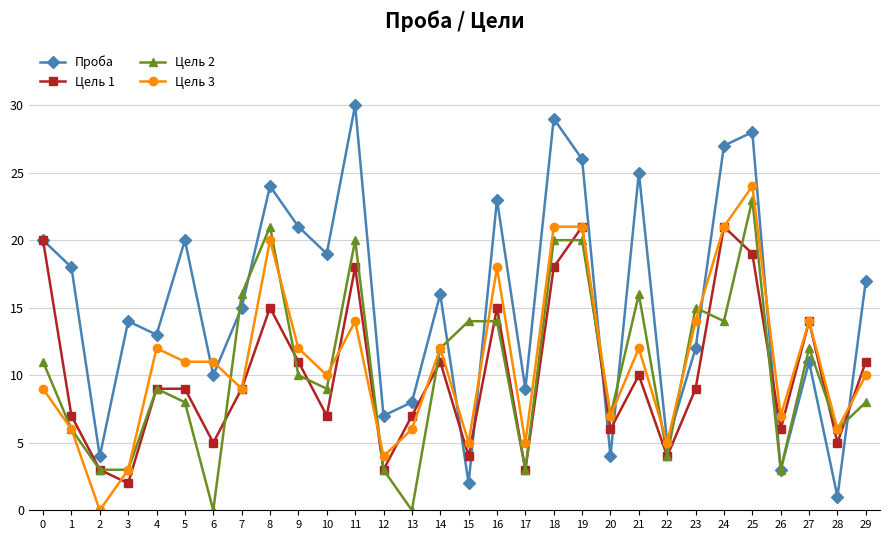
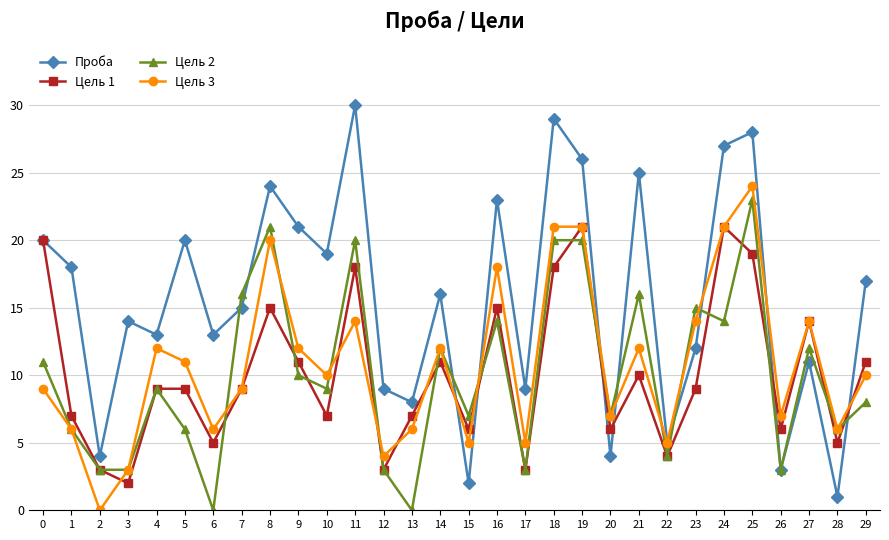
  {
    "Проба": {
      "1": 18,
      "2": 4,
      "3": 14,
      "4": 13,
      "5": 20,
-     "6": 10,
+     "6": 13,
      "7": 15,
      "8": 24,
      "9": 21,
      "10": 19,
      "11": 30,
-     "12": 7,
+     "12": 9,
      "13": 8,
      "14": 16,
      "15": 2,
      "16": 23,
      "17": 9,
      "18": 29,
      "19": 26,
      "20": 4,
      "21": 25,
      "23": 12,
      "24": 27,
      "25": 28,
      "27": 11,
      "28": 1,
      "29": 17
    },
    "Цель 1": {
      "1": 7,
      "3": 2,
      "5": 9,
      "6": 5,
      "8": 15,
      "9": 11,
      "10": 7,
      "11": 18,
      "13": 7,
      "14": 11,
-     "15": 4,
+     "15": 6,
      "16": 15,
      "18": 18,
      "20": 6,
      "21": 10,
      "23": 9,
      "25": 19,
      "26": 6,
      "28": 5,
      "29": 11
    },
    "Цель 2": {
      "0": 11,
-     "5": 8,
+     "5": 6,
      "6": 0,
      "7": 16,
      "8": 21,
      "9": 10,
      "10": 9,
      "11": 20,
      "13": 0,
-     "15": 14,
+     "15": 7,
      "16": 14,
      "18": 20,
      "19": 20,
      "21": 16,
      "23": 15,
      "24": 14,
      "25": 23,
      "27": 12,
      "29": 8
    },
    "Цель 3": {
      "0": 9,
      "2": 0,
      "4": 12,
      "5": 11,
-     "6": 11,
+     "6": 6,
      "8": 20,
      "9": 12,
      "10": 10,
      "11": 14,
      "12": 4,
      "13": 6,
      "15": 5,
      "16": 18,
      "17": 5,
      "18": 21,
      "21": 12,
      "23": 14,
      "25": 24,
      "26": 7,
      "29": 10
    }
  }
